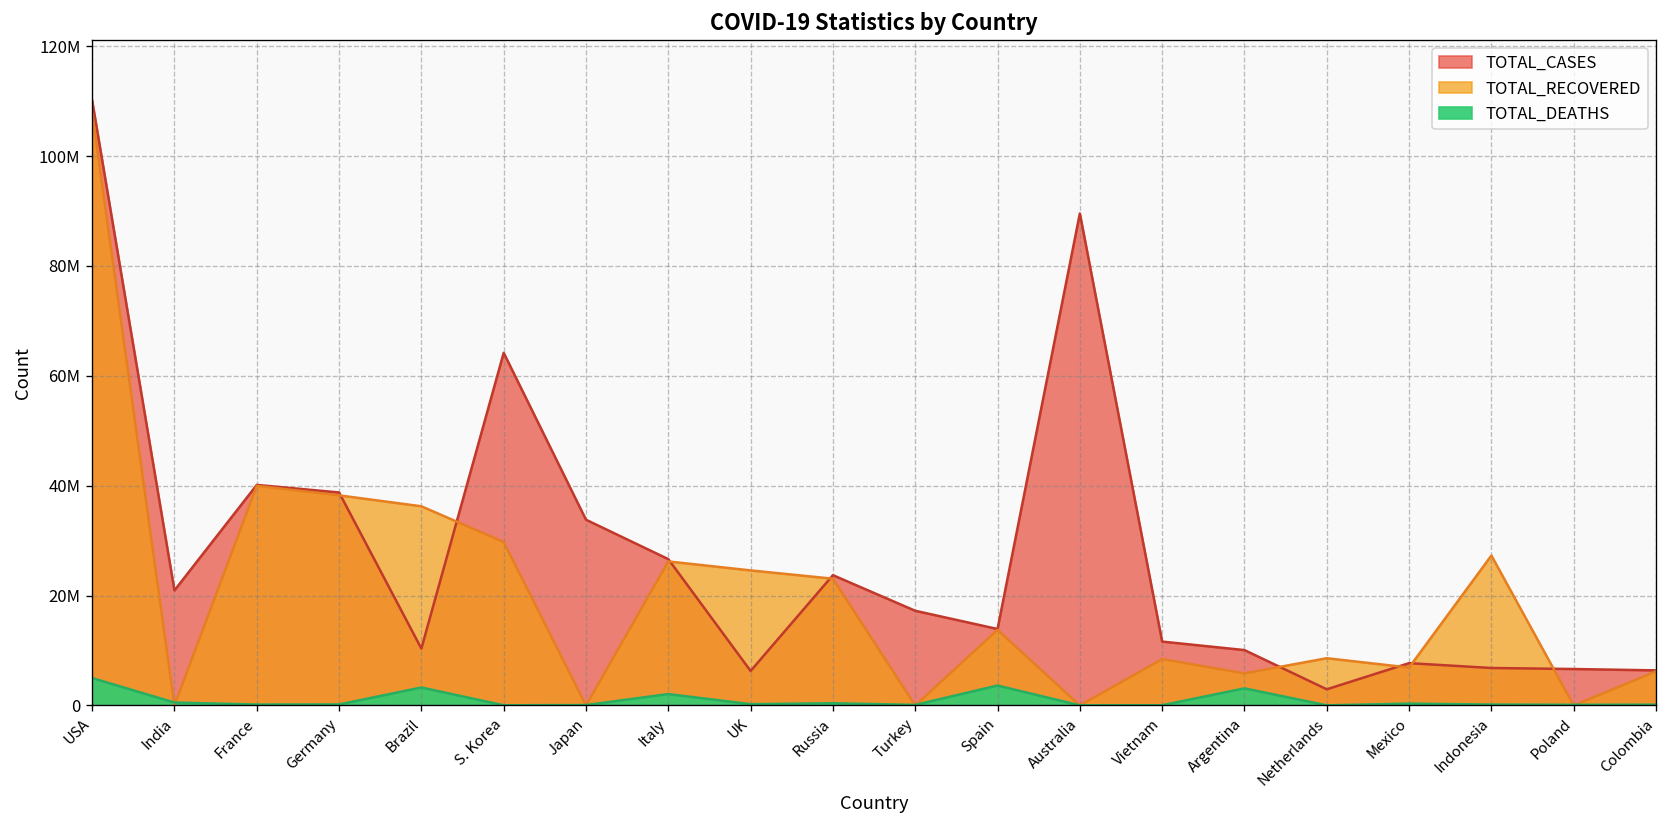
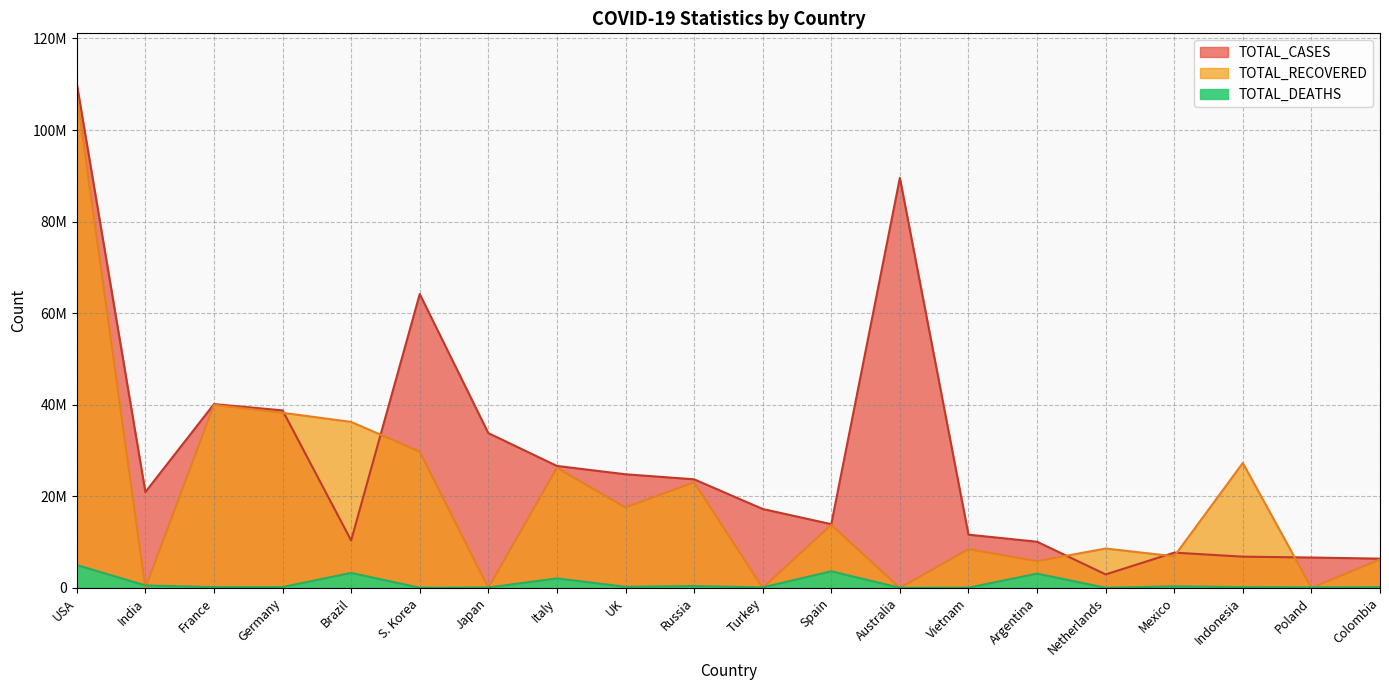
  {
    "TOTAL_CASES": {
      "USA": 110000000,
      "India": 21000000,
      "Brazil": 10000000,
      "S. Korea": 64000000,
      "Japan": 34000000,
-     "UK": 6000000,
+     "UK": 25000000,
      "Russia": 24000000,
      "Turkey": 17000000,
      "Australia": 90000000,
      "Vietnam": 12000000,
      "Argentina": 10000000,
      "Netherlands": 3000000,
      "Mexico": 8000000,
      "Indonesia": 7000000,
      "Poland": 7000000
    },
    "TOTAL_RECOVERED": {
      "USA": 108000000,
      "Brazil": 36000000,
      "S. Korea": 30000000,
-     "UK": 25000000,
+     "UK": 18000000,
      "Russia": 23000000,
      "Vietnam": 8000000,
      "Argentina": 6000000,
      "Netherlands": 9000000,
      "Mexico": 7000000,
      "Indonesia": 27000000
    },
    "TOTAL_DEATHS": {
      "USA": 5000000,
      "France": 0,
      "Germany": 0,
      "Brazil": 3000000,
      "S. Korea": 0,
      "Italy": 2000000,
      "UK": 0,
      "Russia": 0,
      "Spain": 4000000,
      "Vietnam": 0,
      "Argentina": 3000000,
      "Netherlands": 0,
      "Mexico": 0,
      "Indonesia": 0,
      "Colombia": 0
    }
  }
